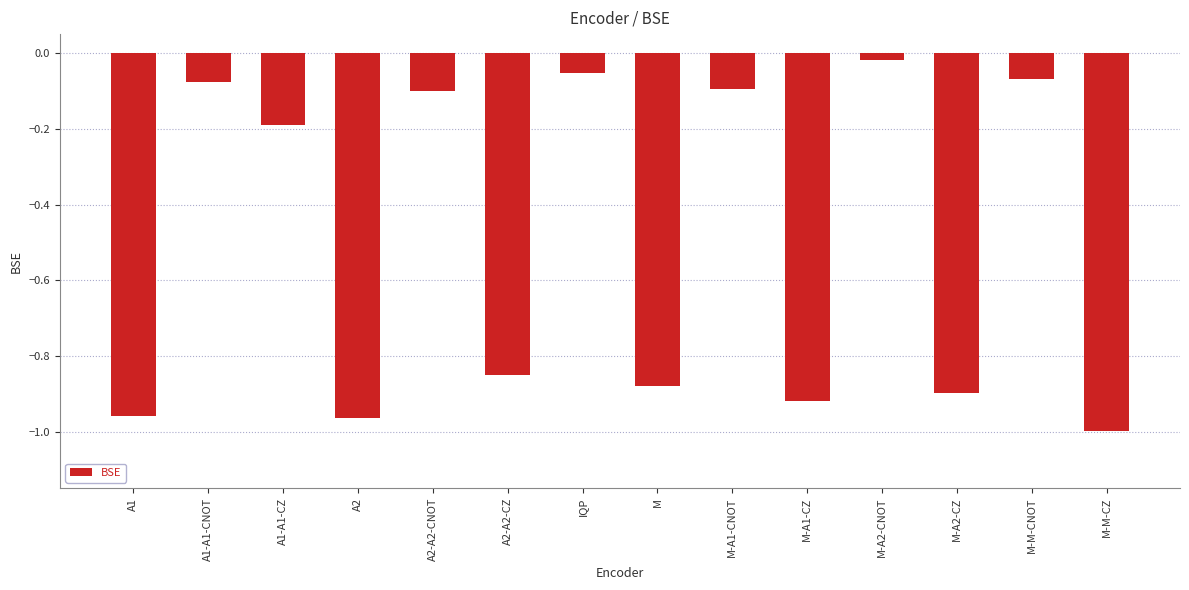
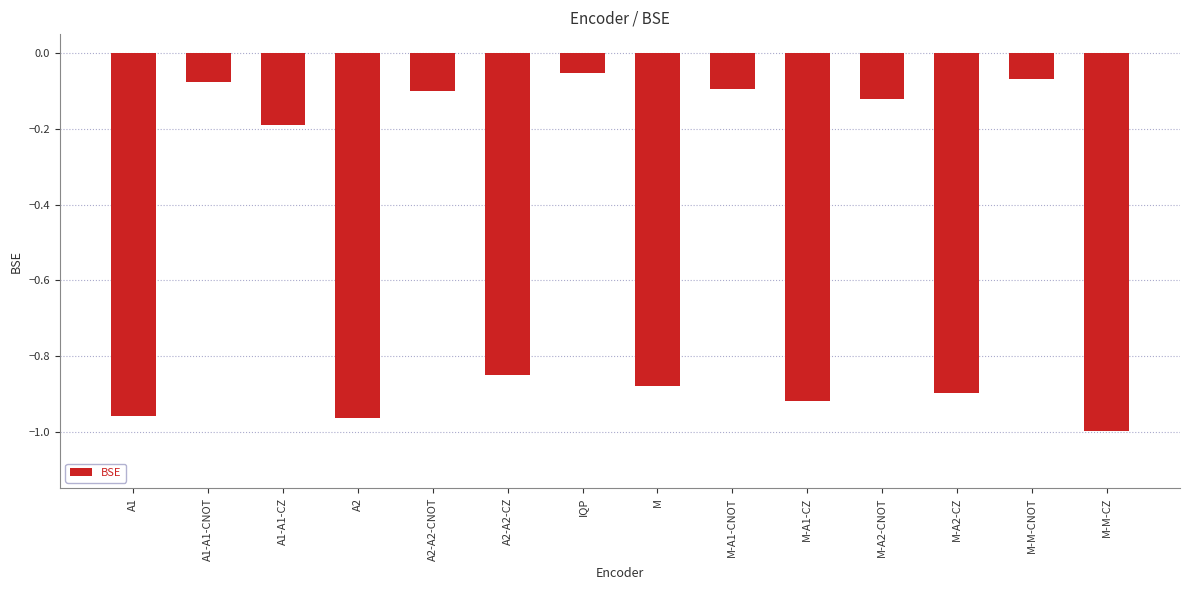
  {
    "A1": -0.96,
    "A1-A1-CNOT": -0.08,
    "A1-A1-CZ": -0.19,
    "A2": -0.96,
    "A2-A2-CNOT": -0.10,
    "A2-A2-CZ": -0.85,
    "IQP": -0.05,
    "M": -0.88,
    "M-A1-CNOT": -0.09,
    "M-A1-CZ": -0.92,
-   "M-A2-CNOT": -0.02,
+   "M-A2-CNOT": -0.12,
    "M-A2-CZ": -0.90,
    "M-M-CNOT": -0.07,
    "M-M-CZ": -1.00
  }
